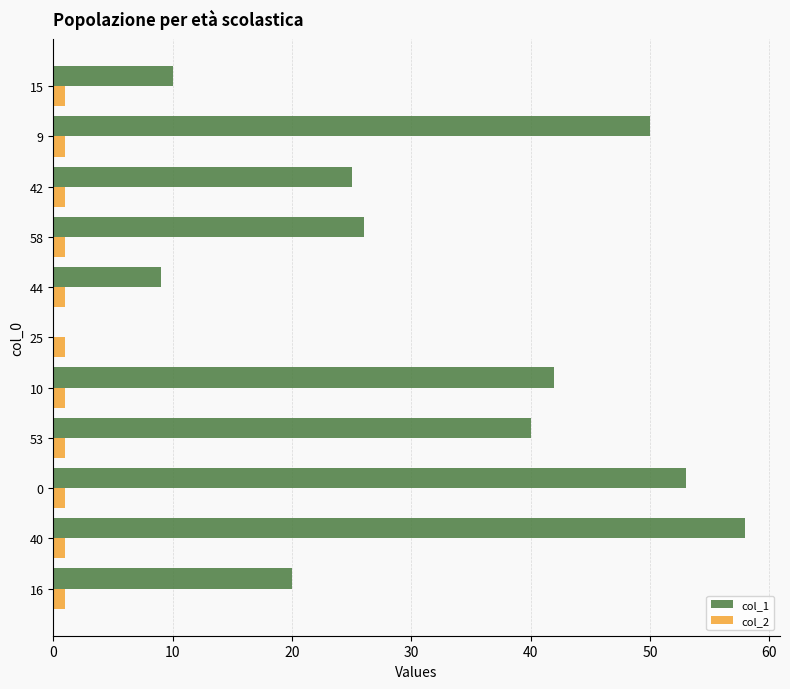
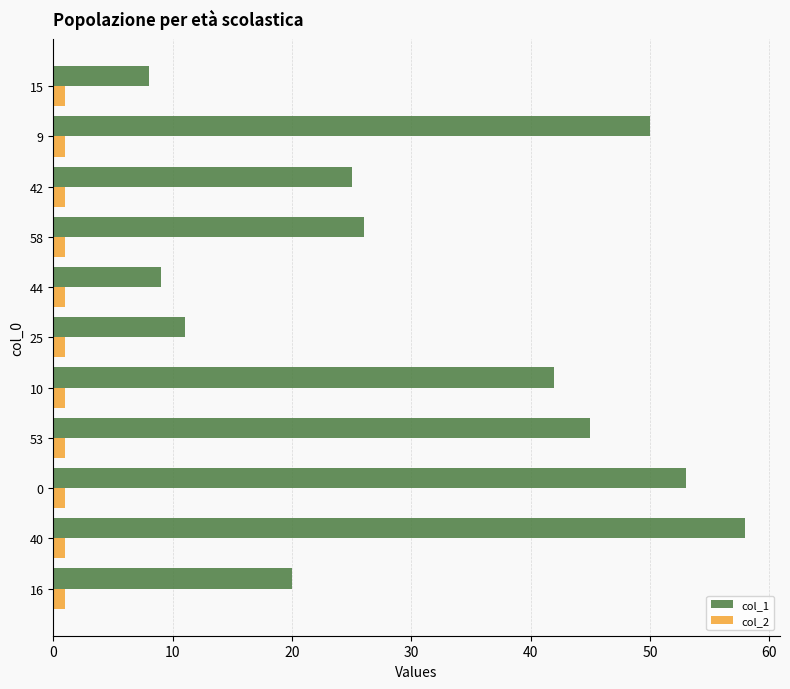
  {
    "col_1": {
-     "15": 10,
+     "15": 8,
      "9": 50,
      "42": 25,
      "58": 26,
      "44": 9,
-     "25": 0,
+     "25": 11,
      "10": 42,
-     "53": 40,
+     "53": 45,
      "0": 53,
      "40": 58,
      "16": 20
    },
    "col_2": {
      "15": 1,
      "9": 1,
      "42": 1,
      "58": 1,
      "44": 1,
      "25": 1,
      "10": 1,
      "53": 1,
      "0": 1,
      "40": 1,
      "16": 1
    }
  }
